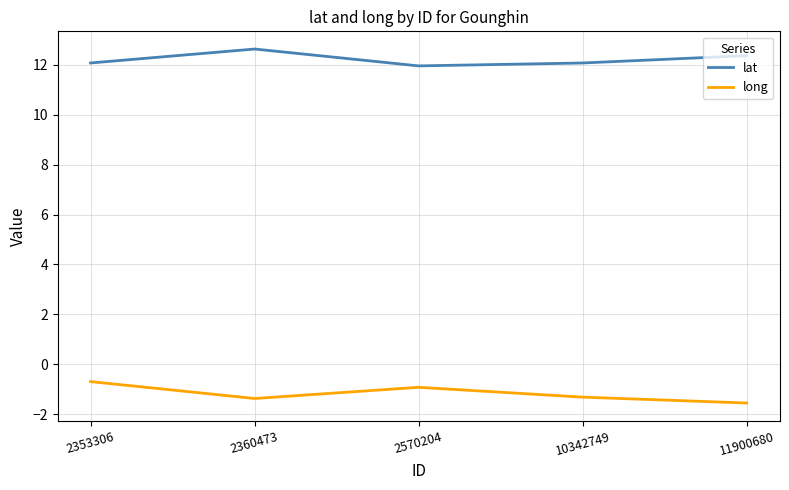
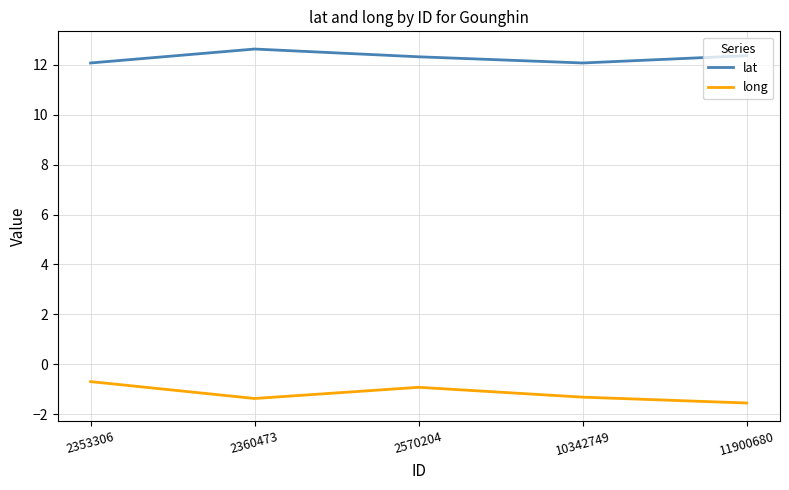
  {
    "lat": {
      "2353306": 12.1,
      "2360473": 12.6,
-     "2570204": 11.9,
+     "2570204": 12.3,
      "10342749": 12.1
    },
    "long": {
      "2353306": -0.7,
      "2360473": -1.4,
      "2570204": -0.9,
      "10342749": -1.3,
      "11900680": -1.5
    }
  }
